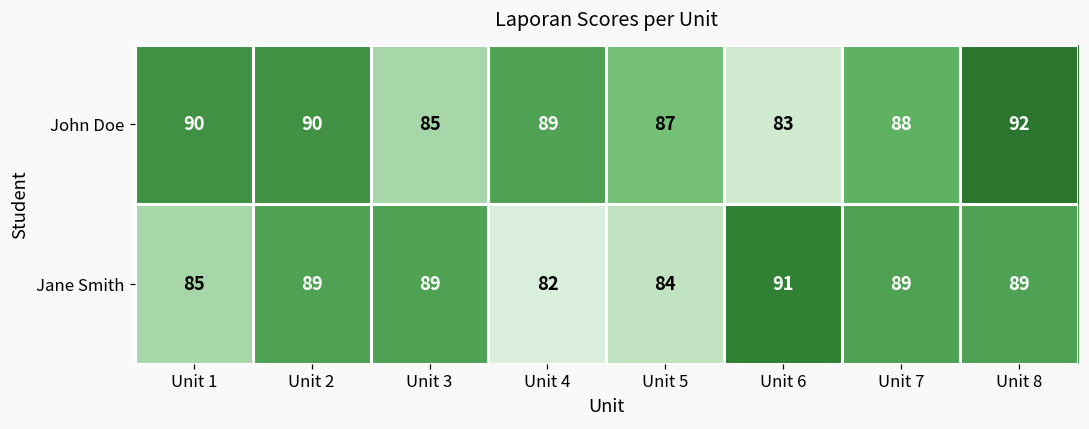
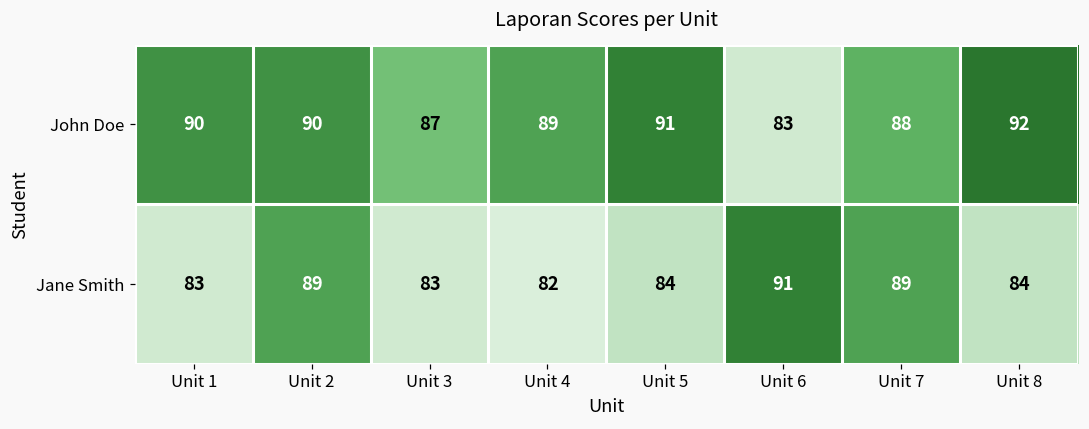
  {
    "John Doe": {
      "Unit 1": 90,
      "Unit 2": 90,
-     "Unit 3": 85,
+     "Unit 3": 87,
      "Unit 4": 89,
-     "Unit 5": 87,
+     "Unit 5": 91,
      "Unit 6": 83,
      "Unit 7": 88,
      "Unit 8": 92
    },
    "Jane Smith": {
-     "Unit 1": 85,
+     "Unit 1": 83,
      "Unit 2": 89,
-     "Unit 3": 89,
+     "Unit 3": 83,
      "Unit 4": 82,
      "Unit 5": 84,
      "Unit 6": 91,
      "Unit 7": 89,
-     "Unit 8": 89
+     "Unit 8": 84
    }
  }
